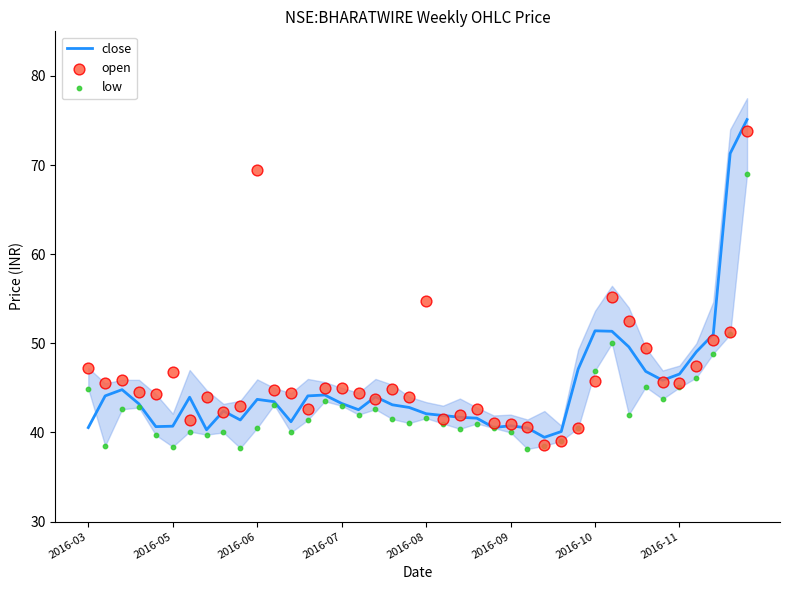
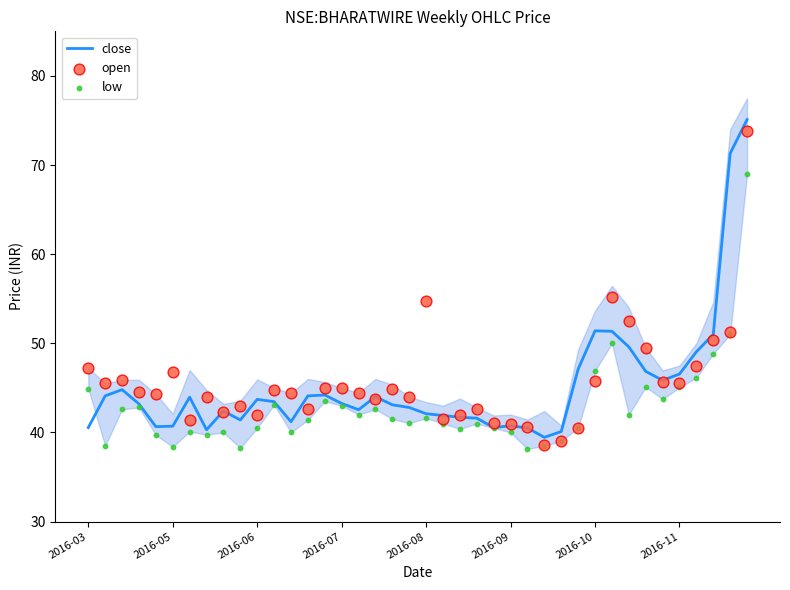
  {
    "close": {
      "2016-03": 41,
      "2016-05": 41,
      "2016-06": 44,
      "2016-08": 42,
      "2016-10": 51,
      "2016-11": 47
    },
    "open": {
-     "2016-06": 69
+     "2016-06": 42
    }
  }
